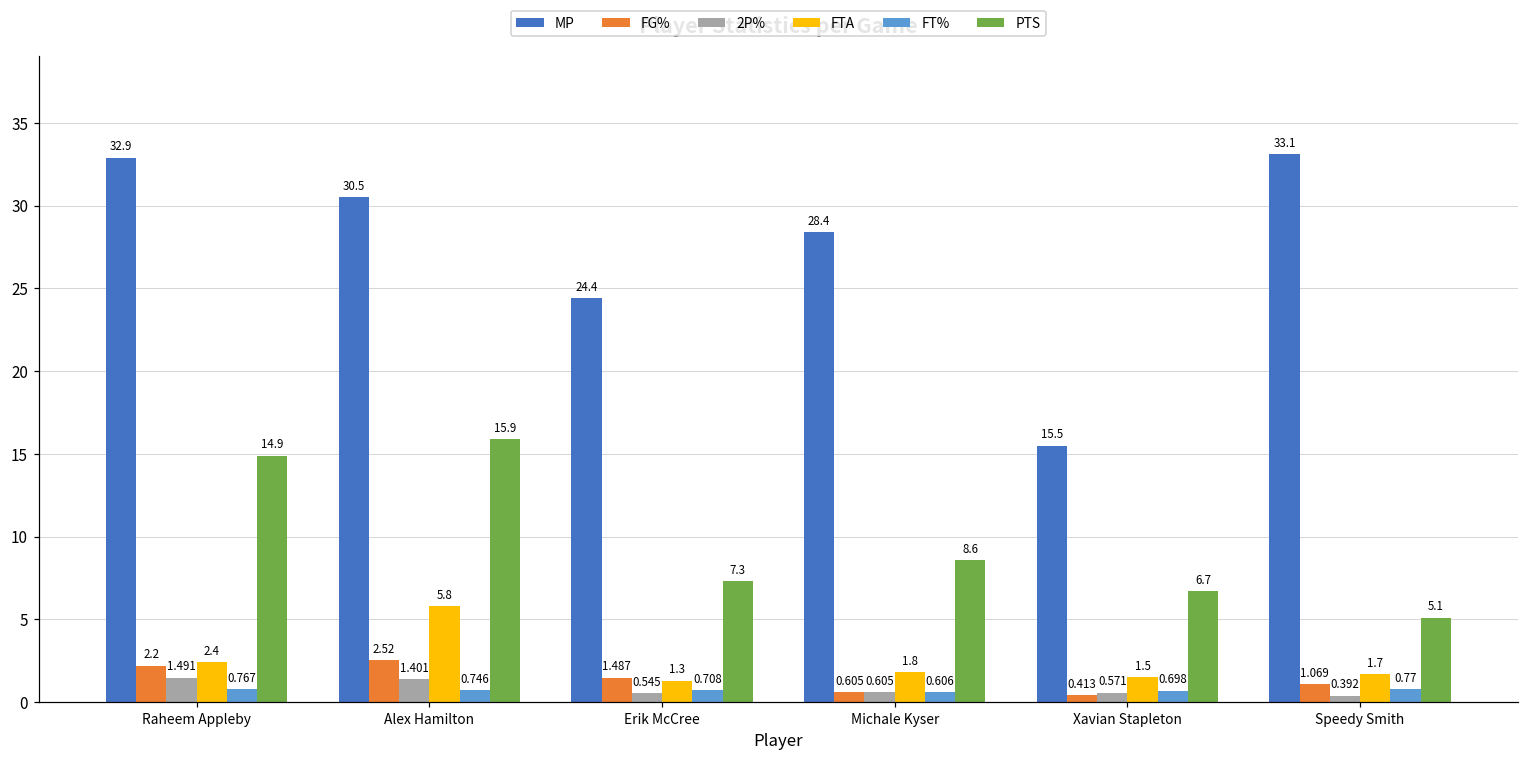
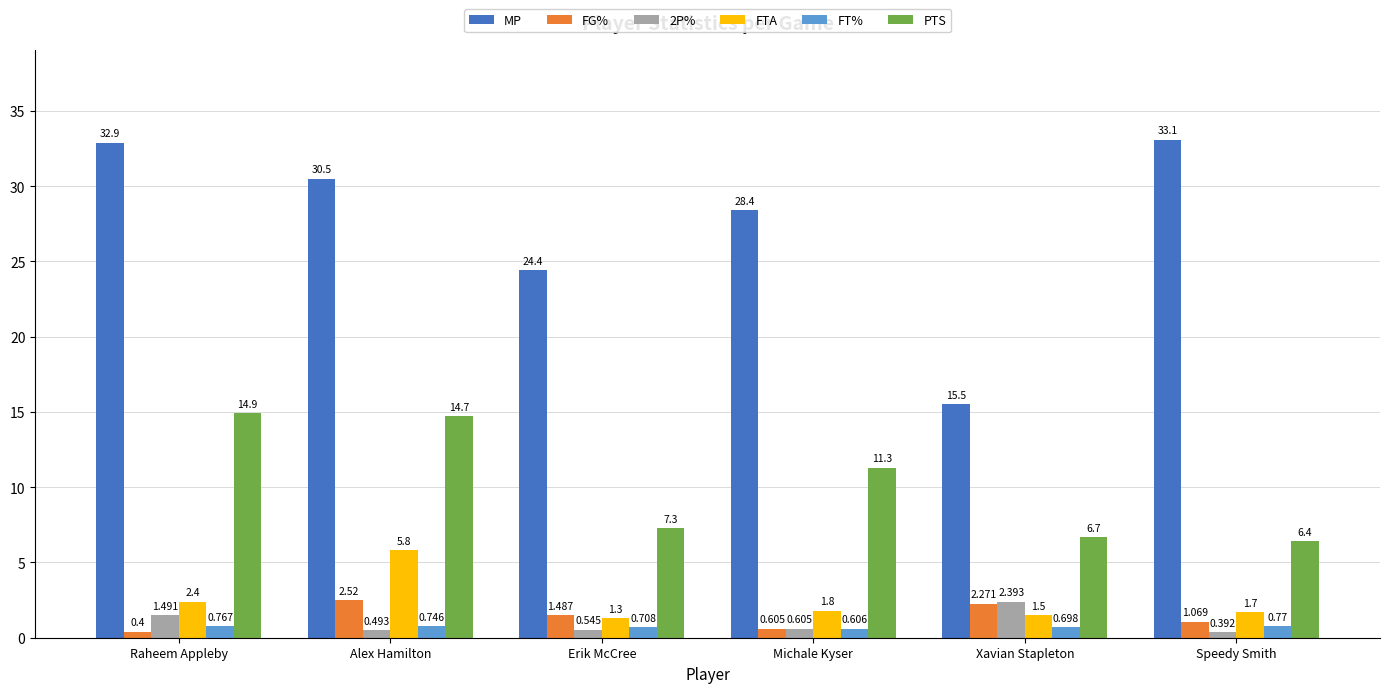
  {
    "FG%": {
-     "Raheem Appleby": 2.2,
+     "Raheem Appleby": 0.4,
      "Alex Hamilton": 2.52,
      "Erik McCree": 1.487,
      "Michale Kyser": 0.605,
-     "Xavian Stapleton": 0.413,
+     "Xavian Stapleton": 2.271,
      "Speedy Smith": 1.069
    },
    "2P%": {
      "Raheem Appleby": 1.491,
-     "Alex Hamilton": 1.401,
+     "Alex Hamilton": 0.493,
      "Erik McCree": 0.545,
      "Michale Kyser": 0.605,
-     "Xavian Stapleton": 0.571,
+     "Xavian Stapleton": 2.393,
      "Speedy Smith": 0.392
    },
    "FTA": {
      "Raheem Appleby": 2.4,
      "Alex Hamilton": 5.8,
      "Erik McCree": 1.3,
      "Michale Kyser": 1.8,
      "Xavian Stapleton": 1.5,
      "Speedy Smith": 1.7
    },
    "PTS": {
      "Raheem Appleby": 14.9,
-     "Alex Hamilton": 15.9,
+     "Alex Hamilton": 14.7,
      "Erik McCree": 7.3,
-     "Michale Kyser": 8.6,
+     "Michale Kyser": 11.3,
      "Xavian Stapleton": 6.7,
-     "Speedy Smith": 5.1
+     "Speedy Smith": 6.4
    }
  }
